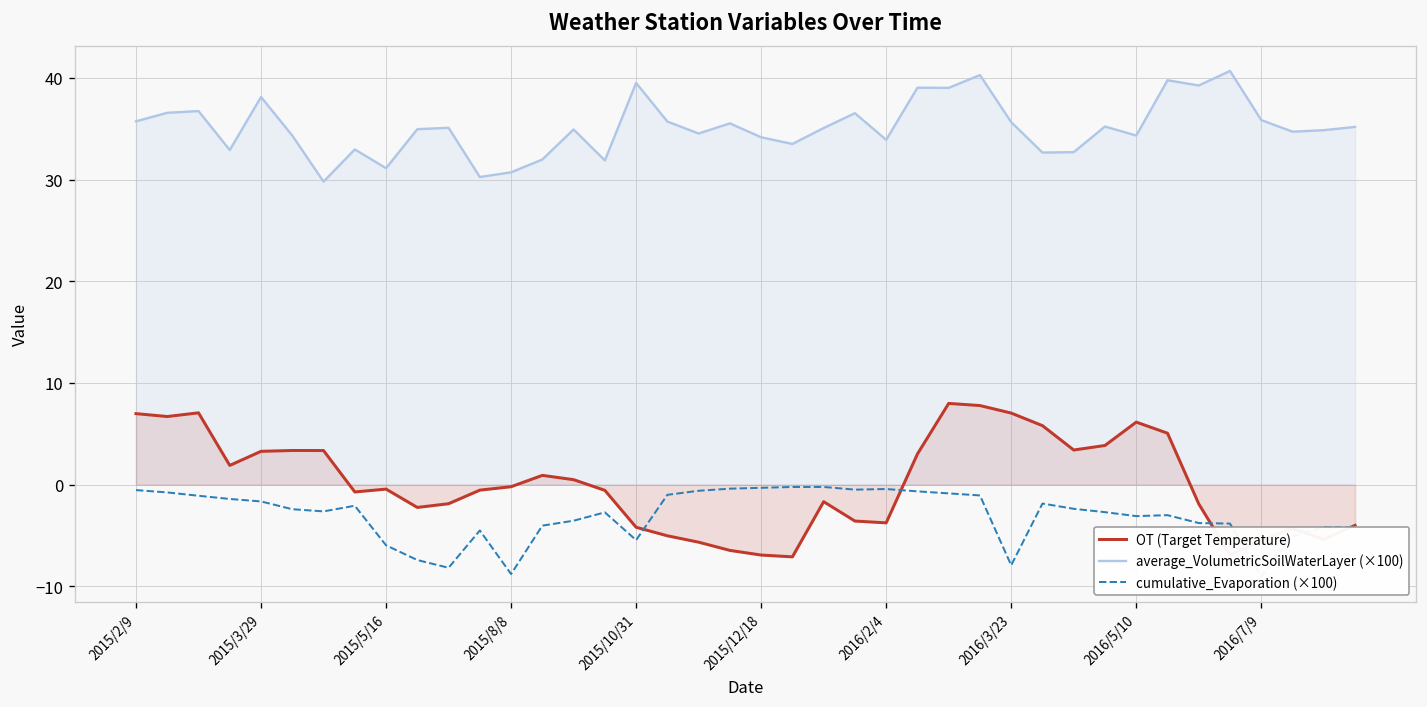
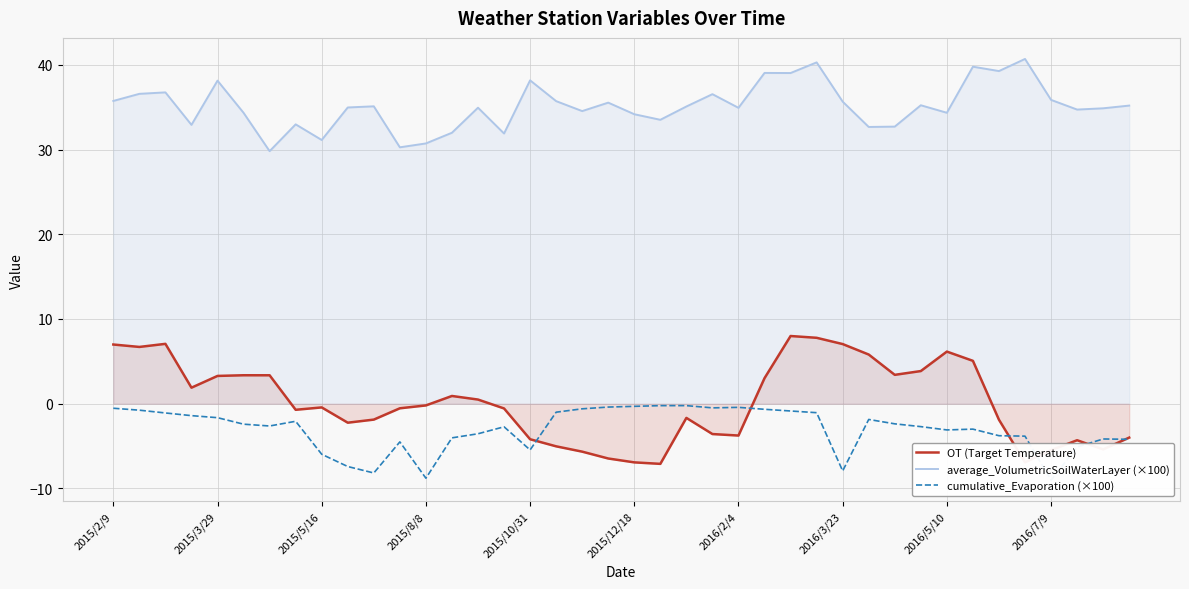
  {
    "average_VolumetricSoilWaterLayer (×100)": {
      "2015/2/9": 36,
      "2015/3/29": 38,
      "2015/5/16": 31,
      "2015/8/8": 31,
-     "2015/10/31": 40,
+     "2015/10/31": 38,
      "2015/12/18": 34,
-     "2016/2/4": 34,
+     "2016/2/4": 35,
      "2016/3/23": 36,
      "2016/5/10": 34,
      "2016/7/9": 36
    },
    "cumulative_Evaporation (×100)": {
      "2015/2/9": -1,
      "2015/3/29": -2,
      "2015/5/16": -6,
      "2015/8/8": -9,
      "2015/10/31": -5,
      "2015/12/18": 0,
      "2016/2/4": 0,
      "2016/3/23": -8,
      "2016/5/10": -3
    }
  }
